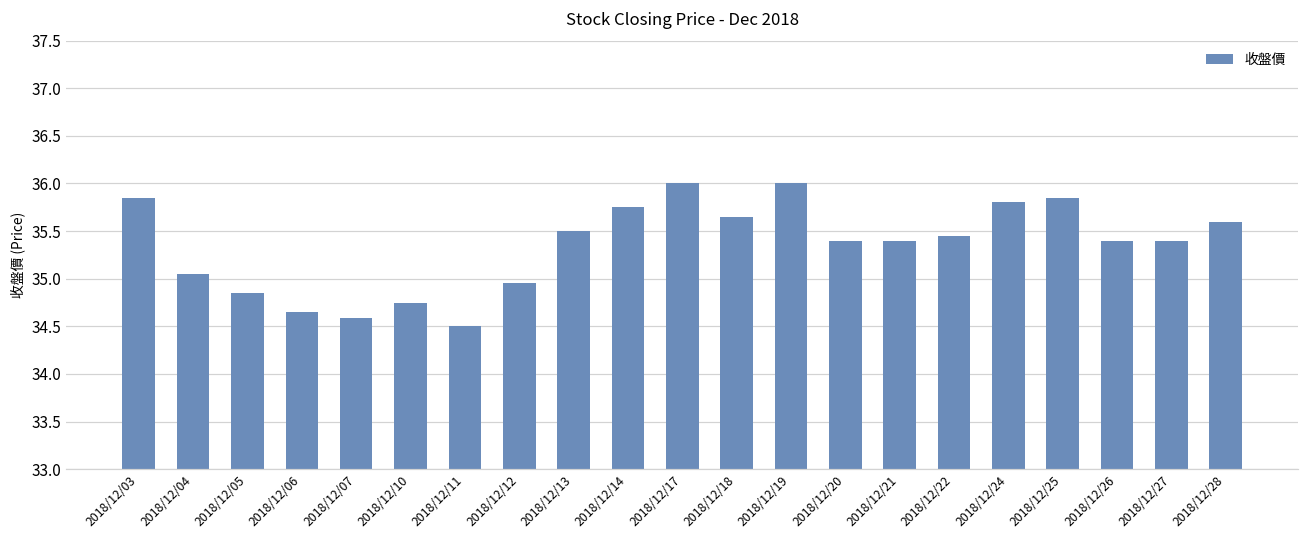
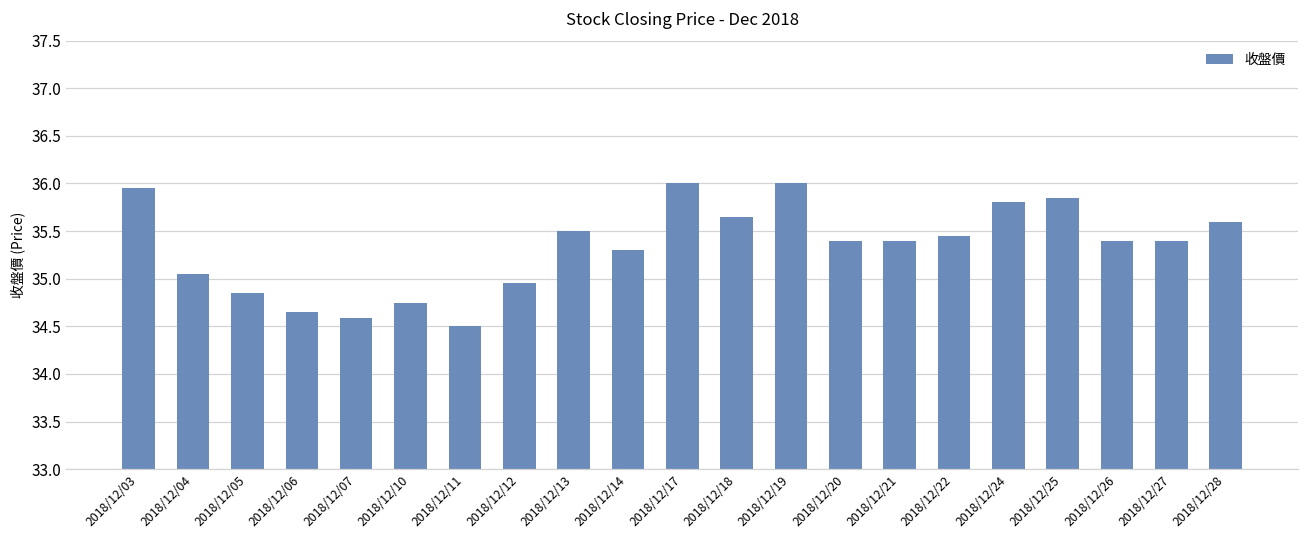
  {
-   "2018/12/03": 35.9,
+   "2018/12/03": 36.0,
    "2018/12/04": 35.1,
    "2018/12/05": 34.9,
    "2018/12/06": 34.7,
    "2018/12/07": 34.6,
    "2018/12/10": 34.8,
    "2018/12/11": 34.5,
    "2018/12/12": 35.0,
    "2018/12/13": 35.5,
-   "2018/12/14": 35.8,
+   "2018/12/14": 35.3,
    "2018/12/17": 36.0,
    "2018/12/18": 35.7,
    "2018/12/19": 36.0,
    "2018/12/20": 35.4,
    "2018/12/21": 35.4,
    "2018/12/22": 35.5,
    "2018/12/24": 35.8,
    "2018/12/25": 35.9,
    "2018/12/26": 35.4,
    "2018/12/27": 35.4,
    "2018/12/28": 35.6
  }
